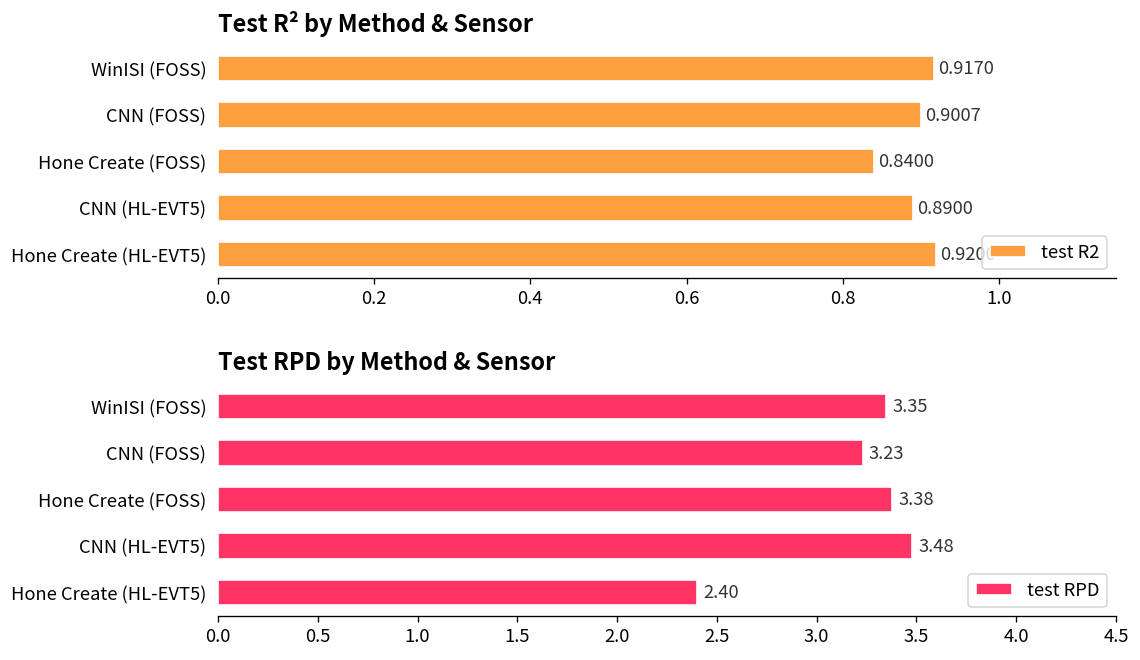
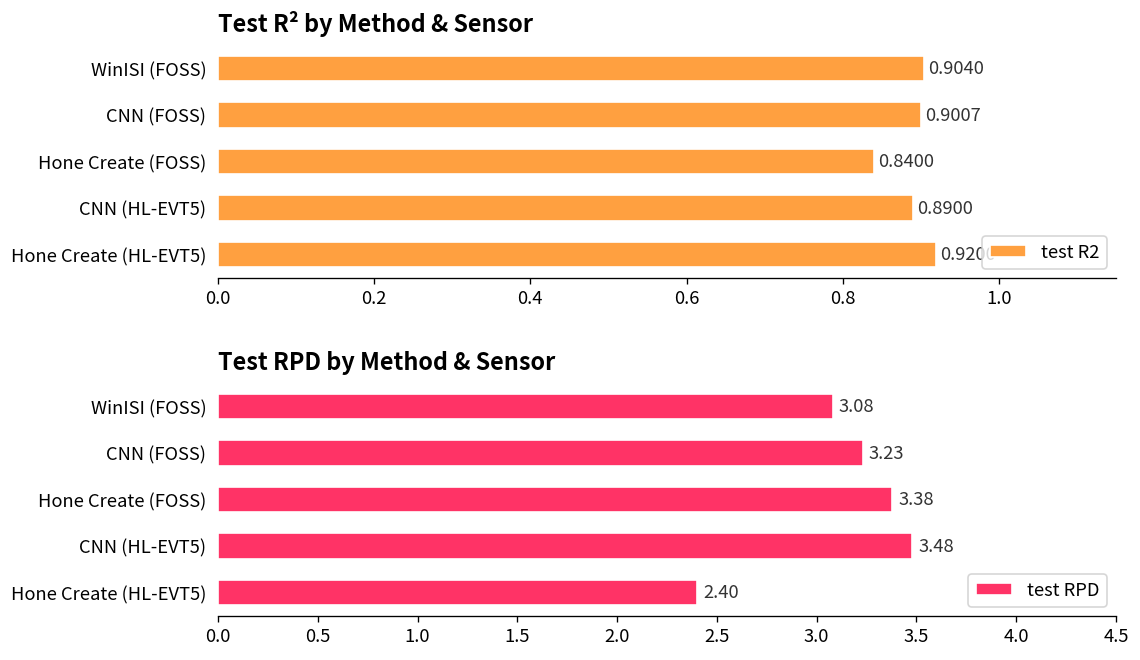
  {
    "Test R² by Method & Sensor": {
-     "WinISI (FOSS)": 0.9170,
+     "WinISI (FOSS)": 0.9040,
      "CNN (FOSS)": 0.9007,
      "Hone Create (FOSS)": 0.8400,
      "CNN (HL-EVT5)": 0.8900
    },
    "Test RPD by Method & Sensor": {
-     "WinISI (FOSS)": 3.35,
+     "WinISI (FOSS)": 3.08,
      "CNN (FOSS)": 3.23,
      "Hone Create (FOSS)": 3.38,
      "CNN (HL-EVT5)": 3.48,
      "Hone Create (HL-EVT5)": 2.40
    }
  }
